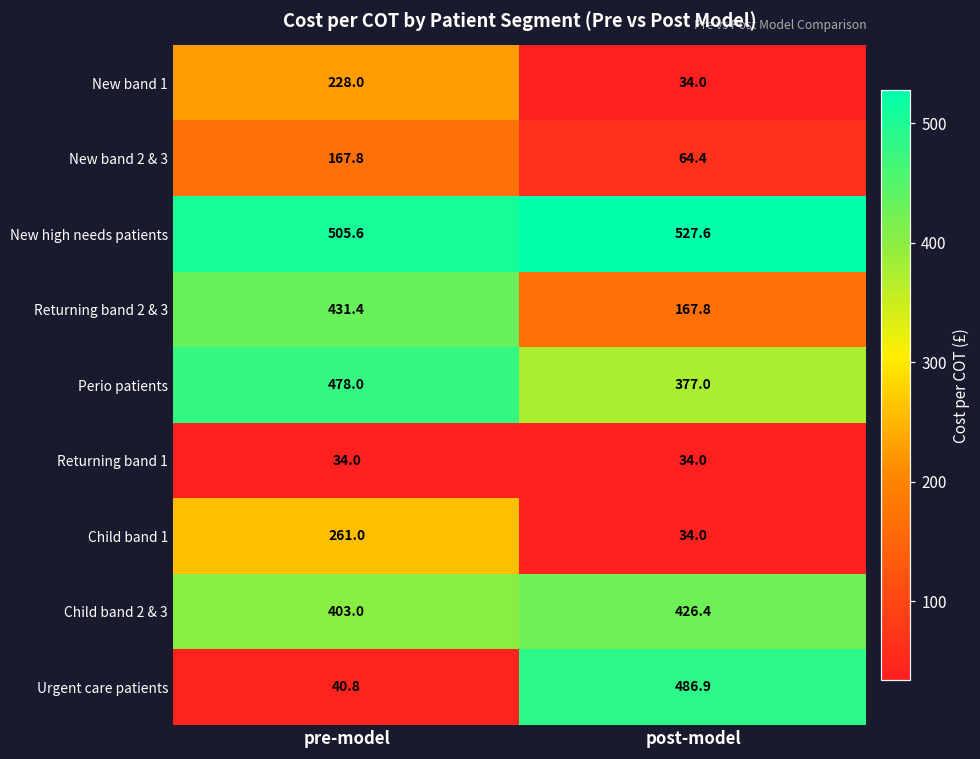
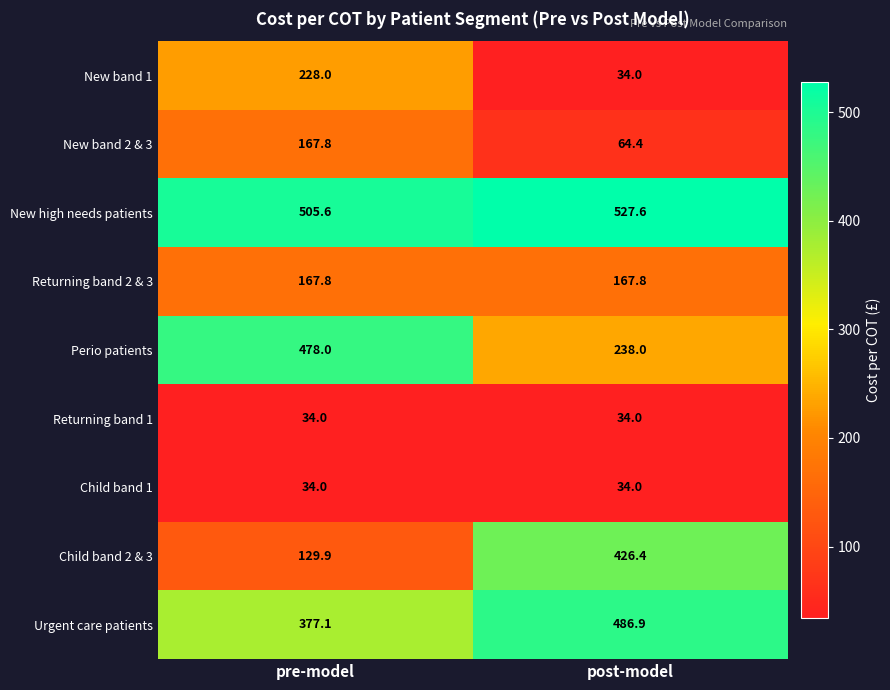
  {
    "New band 1": {
      "pre-model": 228.0,
      "post-model": 34.0
    },
    "New band 2 & 3": {
      "pre-model": 167.8,
      "post-model": 64.4
    },
    "New high needs patients": {
      "pre-model": 505.6,
      "post-model": 527.6
    },
    "Returning band 2 & 3": {
-     "pre-model": 431.4,
+     "pre-model": 167.8,
      "post-model": 167.8
    },
    "Perio patients": {
      "pre-model": 478.0,
-     "post-model": 377.0
+     "post-model": 238.0
    },
    "Returning band 1": {
      "pre-model": 34.0,
      "post-model": 34.0
    },
    "Child band 1": {
-     "pre-model": 261.0,
+     "pre-model": 34.0,
      "post-model": 34.0
    },
    "Child band 2 & 3": {
-     "pre-model": 403.0,
+     "pre-model": 129.9,
      "post-model": 426.4
    },
    "Urgent care patients": {
-     "pre-model": 40.8,
+     "pre-model": 377.1,
      "post-model": 486.9
    }
  }
